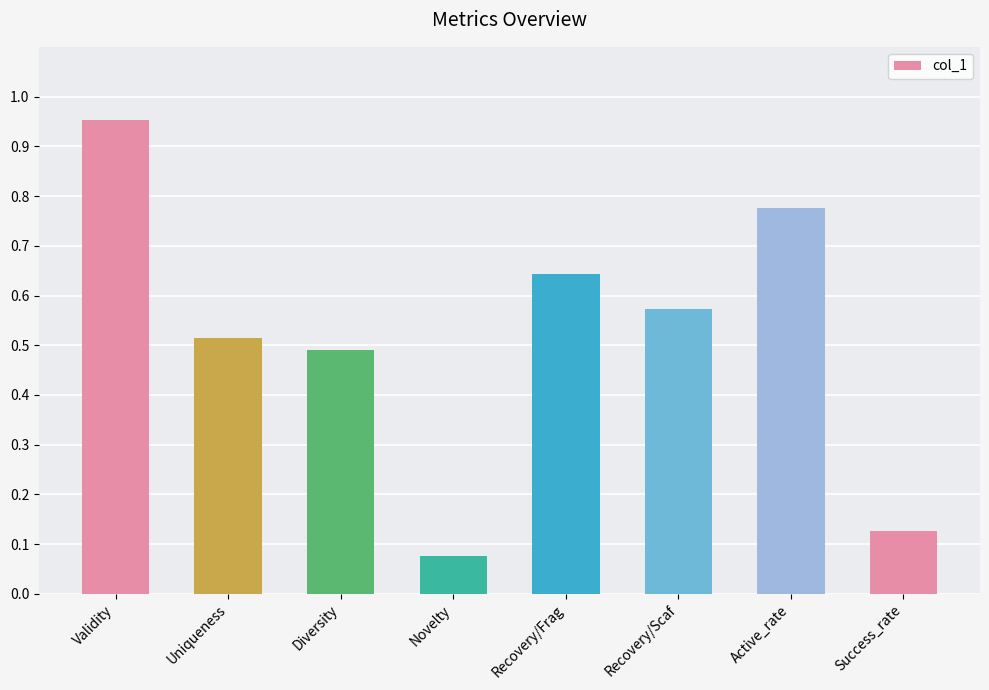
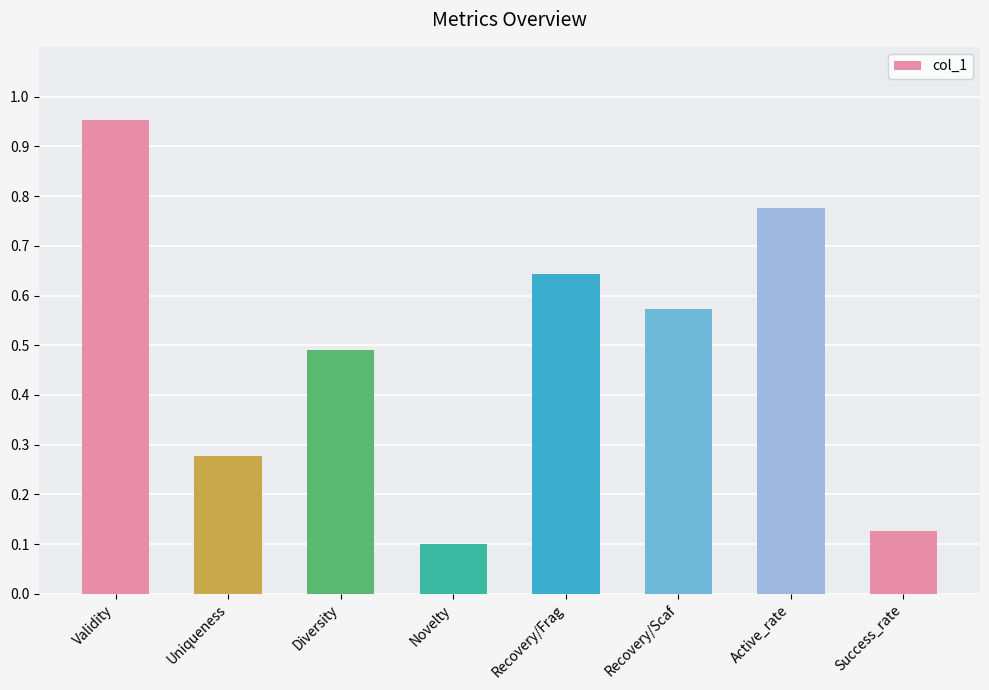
  {
    "Validity": 0.95,
-   "Uniqueness": 0.51,
+   "Uniqueness": 0.28,
    "Diversity": 0.49,
-   "Novelty": 0.08,
+   "Novelty": 0.10,
    "Recovery/Frag": 0.64,
    "Recovery/Scaf": 0.57,
    "Active_rate": 0.78,
    "Success_rate": 0.13
  }
